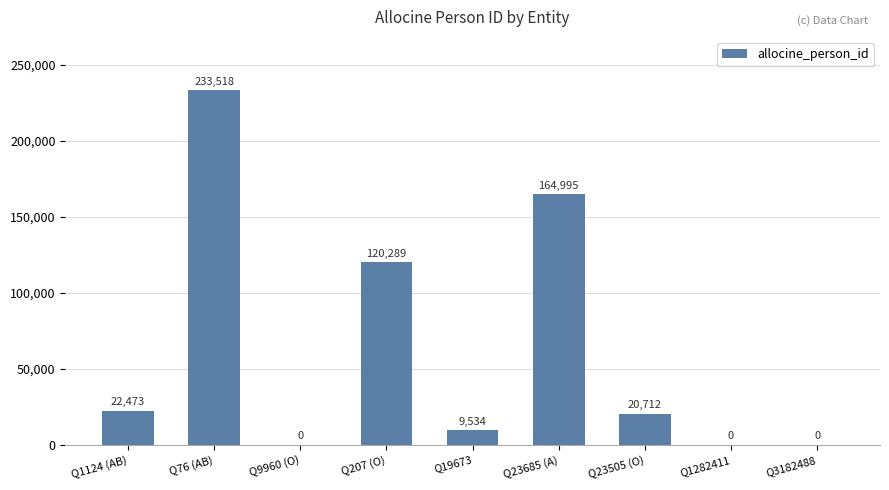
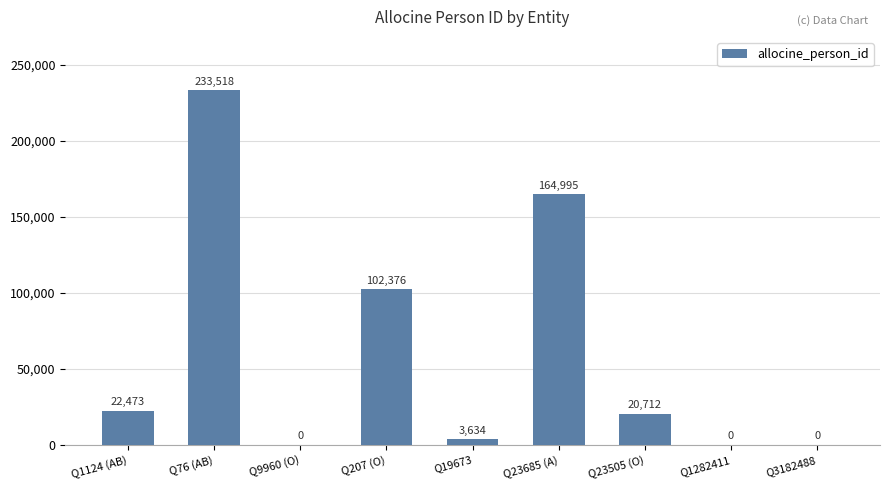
  {
    "Q1124 (AB)": "22,473",
    "Q76 (AB)": "233,518",
    "Q9960 (O)": "0",
-   "Q207 (O)": "120,289",
-   "Q19673": "9,534",
+   "Q207 (O)": "102,376",
+   "Q19673": "3,634",
    "Q23685 (A)": "164,995",
    "Q23505 (O)": "20,712",
    "Q1282411": "0",
    "Q3182488": "0"
  }
